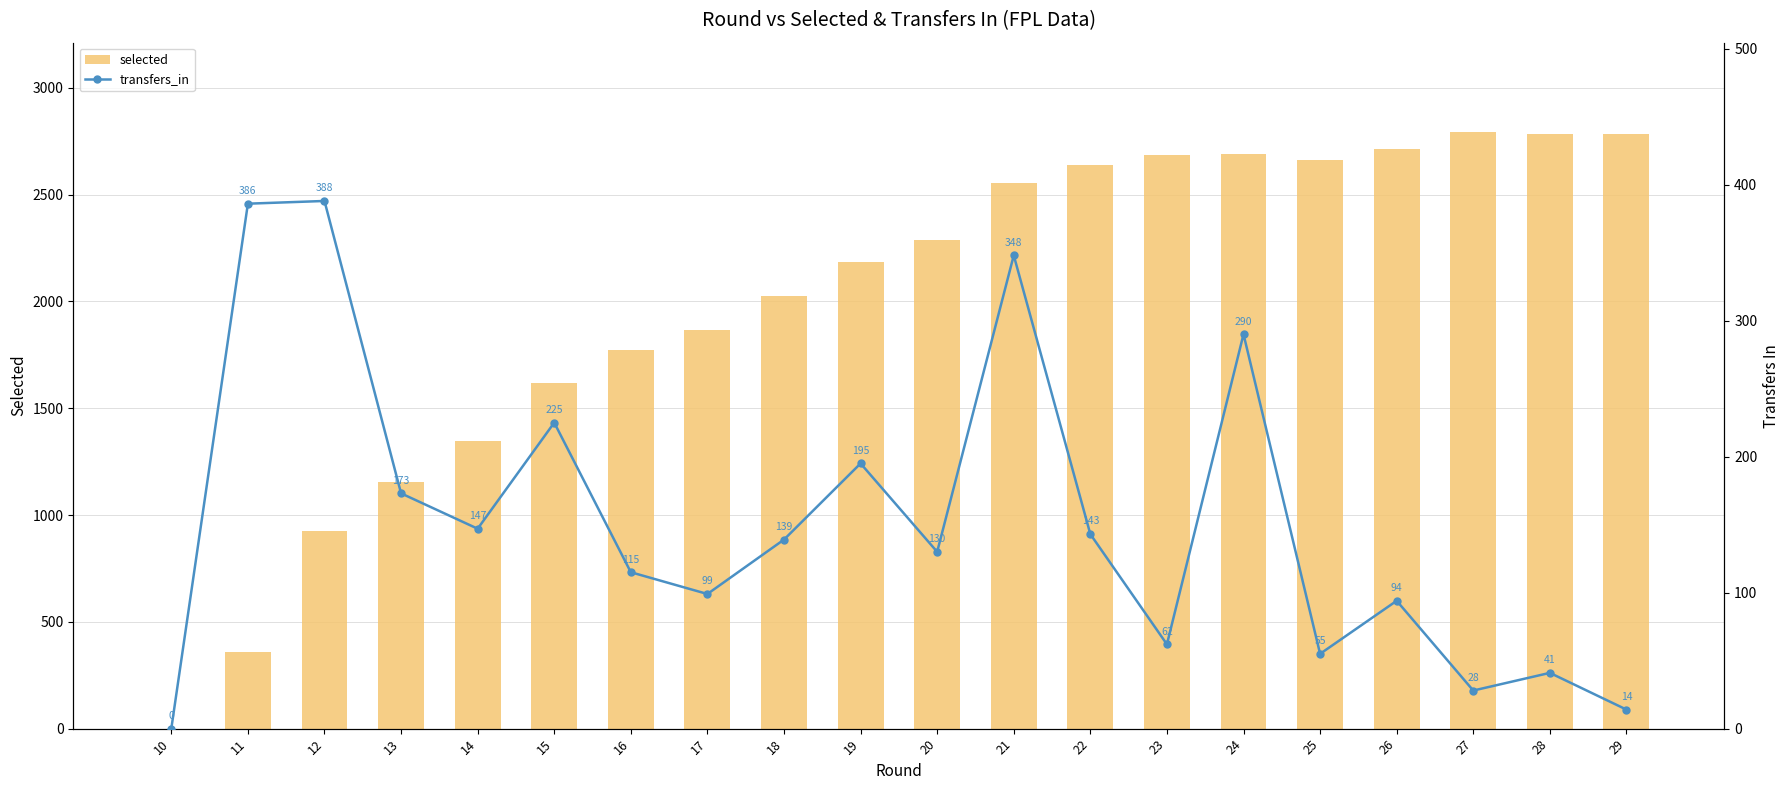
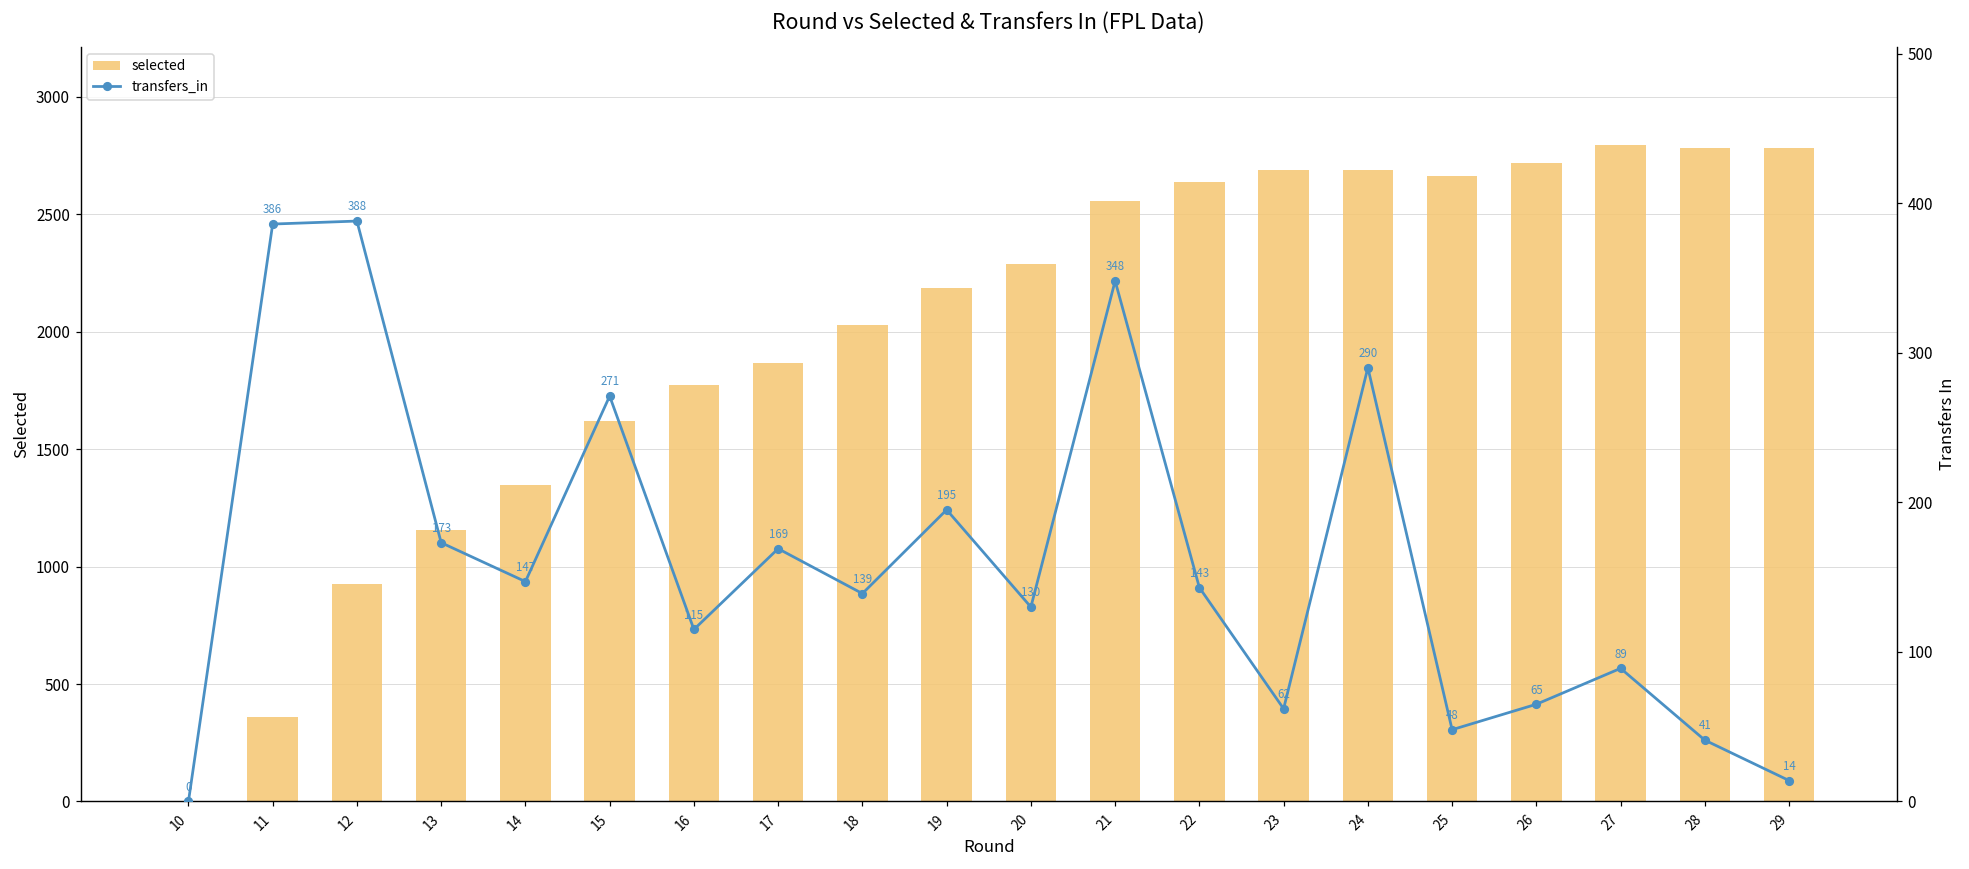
  {
    "selected": {
      "10": 0
    },
    "transfers_in": {
      "10": 0,
      "11": 386,
      "12": 388,
      "13": 173,
      "14": 147,
-     "15": 225,
+     "15": 271,
      "16": 115,
-     "17": 99,
+     "17": 169,
      "18": 139,
      "19": 195,
      "20": 130,
      "21": 348,
      "22": 143,
      "23": 62,
      "24": 290,
-     "25": 55,
-     "26": 94,
-     "27": 28,
+     "25": 48,
+     "26": 65,
+     "27": 89,
      "28": 41,
      "29": 14
    }
  }
